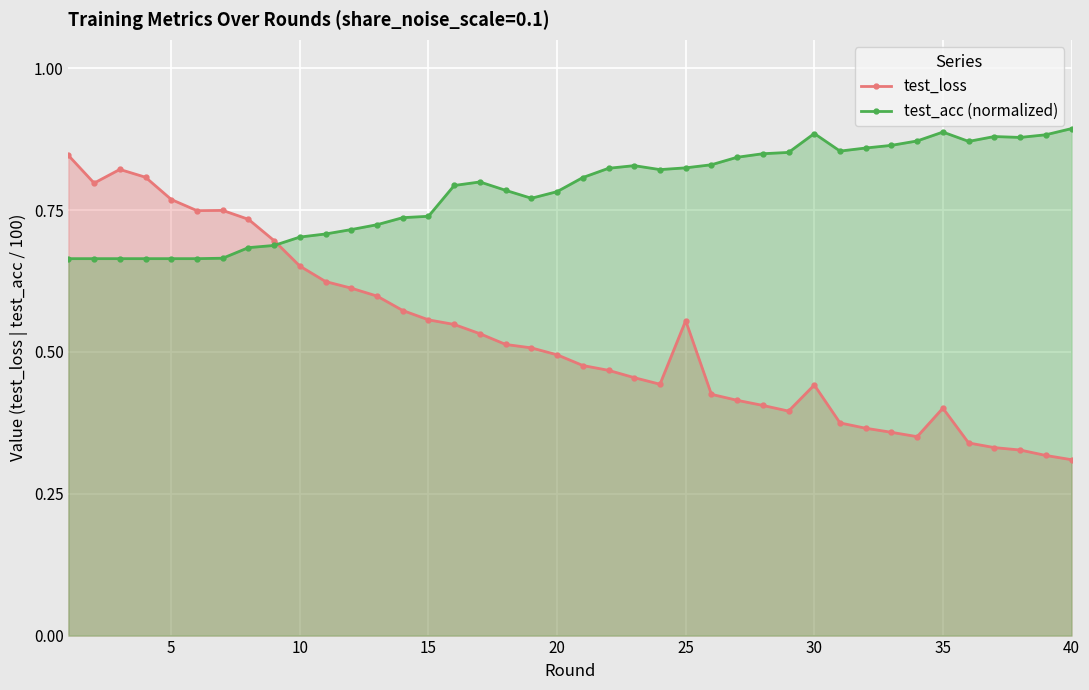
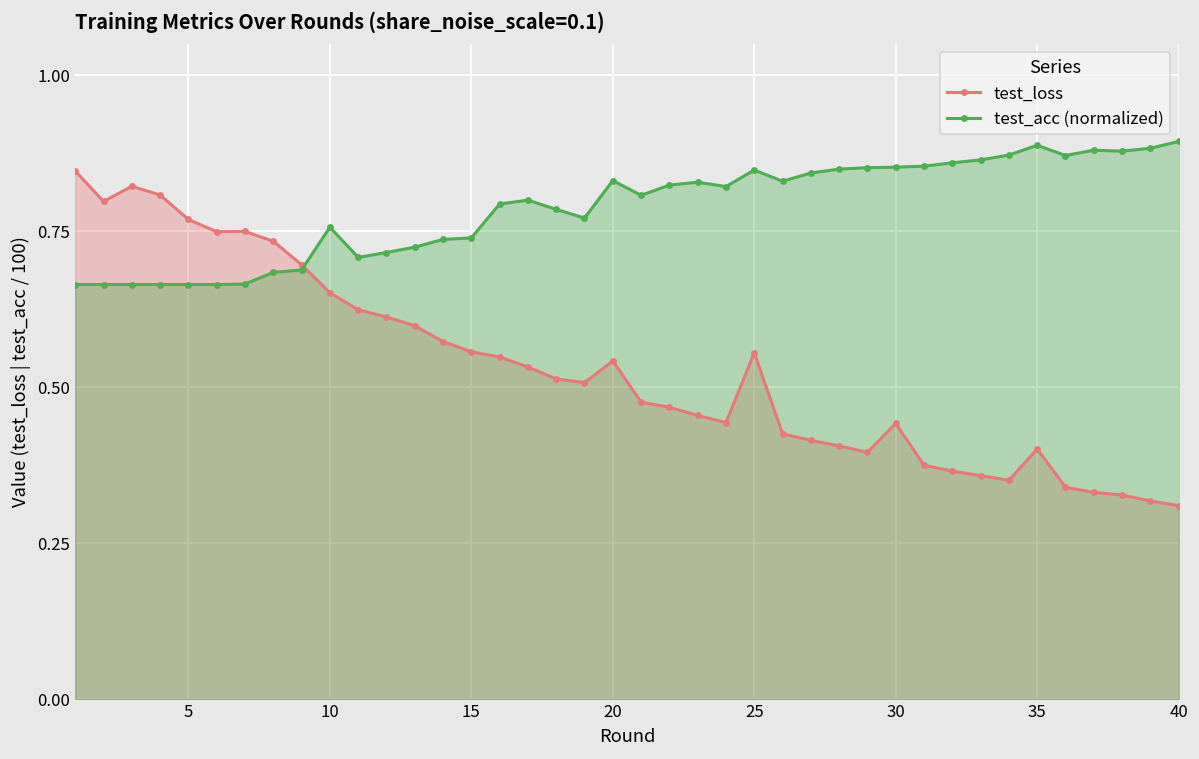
  {
    "test_loss": {
      "5": 0.77,
      "10": 0.65,
      "15": 0.56,
-     "20": 0.49,
+     "20": 0.54,
      "25": 0.56,
      "30": 0.44,
      "35": 0.40,
      "40": 0.31
    },
    "test_acc (normalized)": {
      "5": 0.66,
-     "10": 0.70,
+     "10": 0.76,
      "15": 0.74,
-     "20": 0.78,
-     "25": 0.82,
-     "30": 0.88,
+     "20": 0.83,
+     "25": 0.85,
+     "30": 0.85,
      "35": 0.89,
      "40": 0.89
    }
  }
